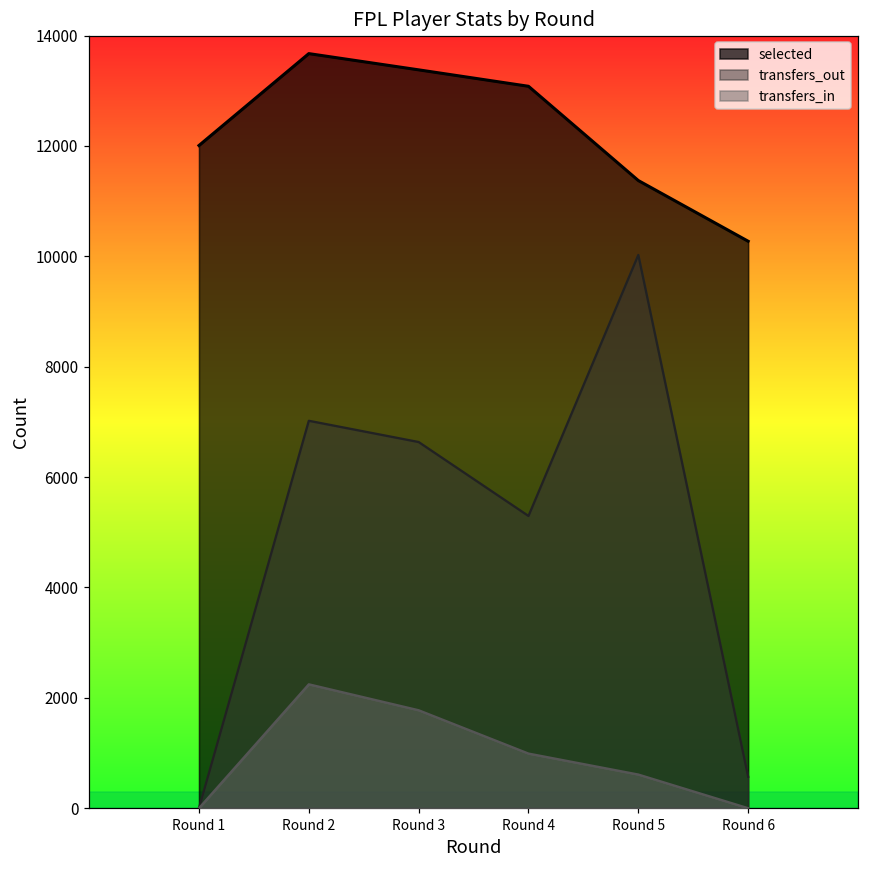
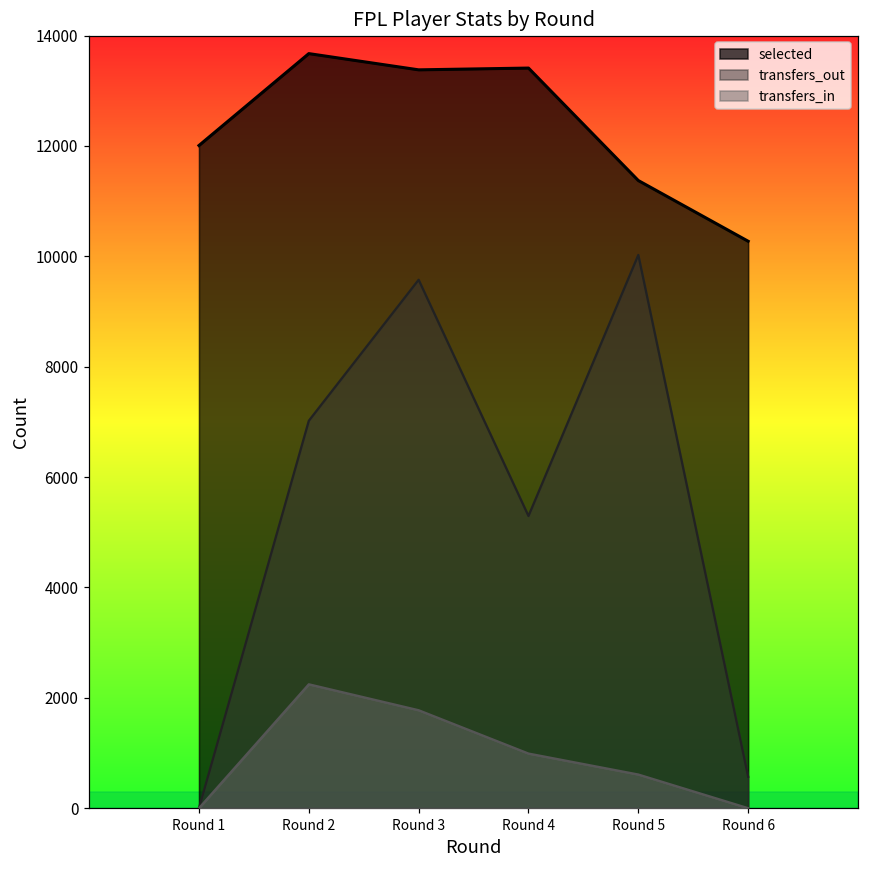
  {
    "selected": {
      "Round 1": 12000,
      "Round 2": 13700,
      "Round 3": 13400,
-     "Round 4": 13100,
+     "Round 4": 13400,
      "Round 5": 11400,
      "Round 6": 10300
    },
    "transfers_out": {
      "Round 2": 7000,
-     "Round 3": 6600,
+     "Round 3": 9600,
      "Round 4": 5300,
      "Round 5": 10000,
      "Round 6": 600
    },
    "transfers_in": {
      "Round 2": 2200,
      "Round 3": 1800,
      "Round 4": 1000,
      "Round 5": 600
    }
  }
